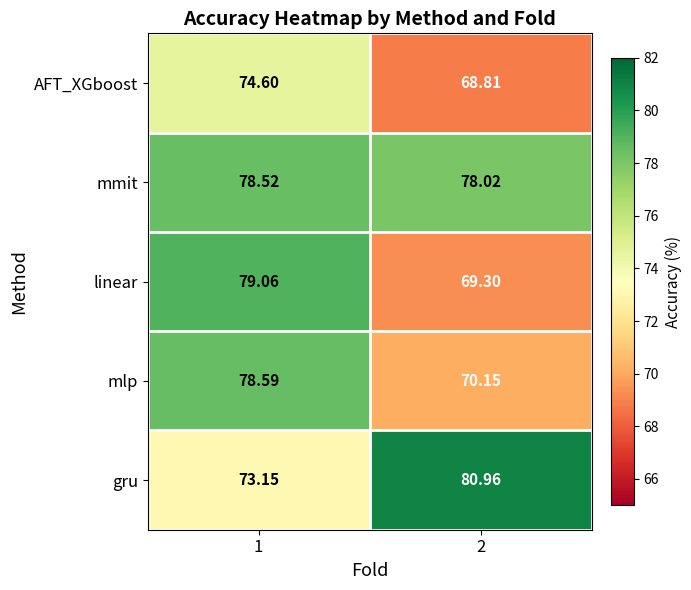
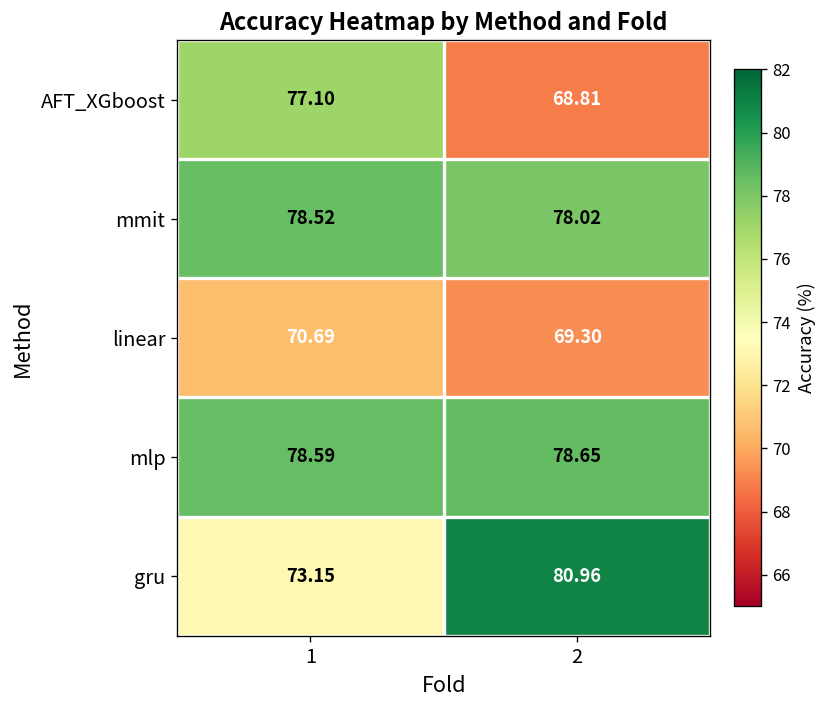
  {
    "AFT_XGboost": {
-     "1": 74.60,
+     "1": 77.10,
      "2": 68.81
    },
    "mmit": {
      "1": 78.52,
      "2": 78.02
    },
    "linear": {
-     "1": 79.06,
+     "1": 70.69,
      "2": 69.30
    },
    "mlp": {
      "1": 78.59,
-     "2": 70.15
+     "2": 78.65
    },
    "gru": {
      "1": 73.15,
      "2": 80.96
    }
  }
